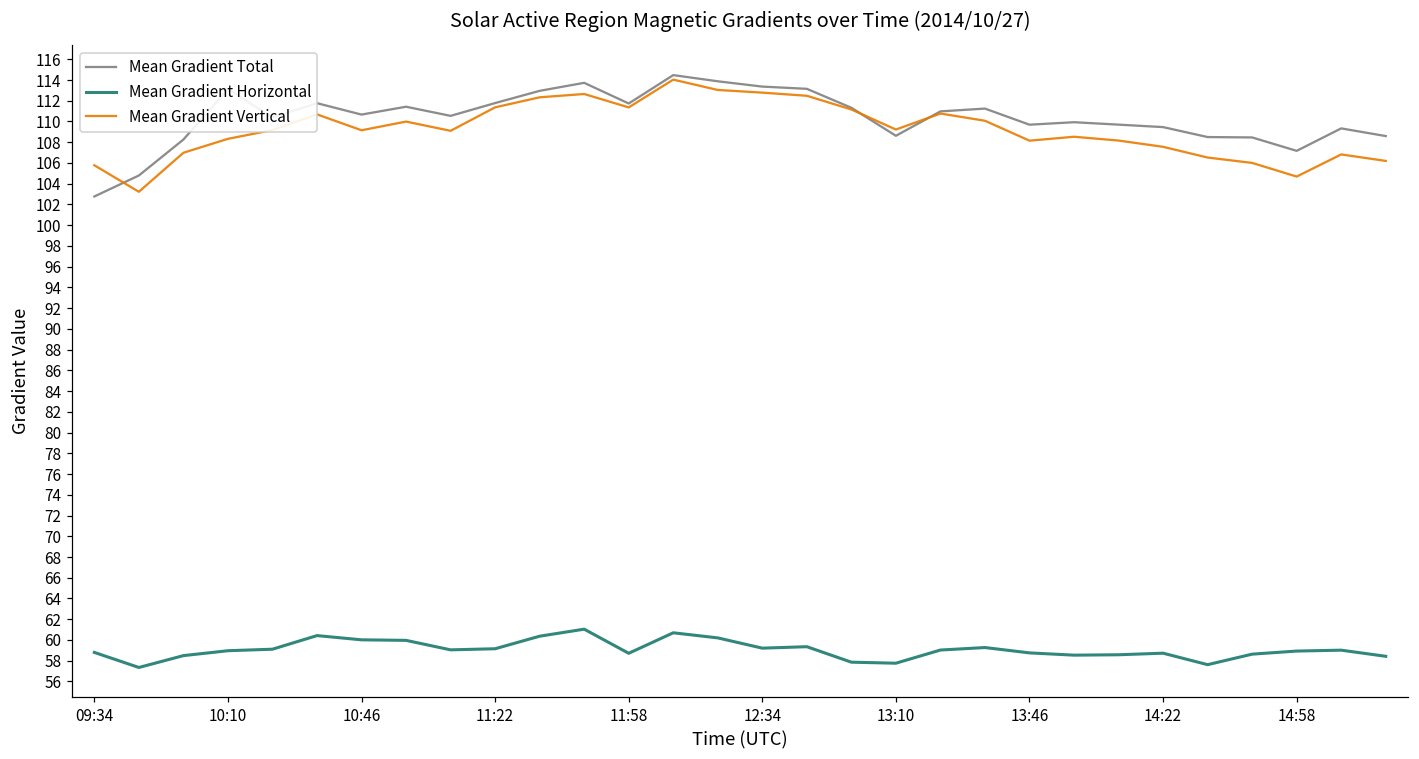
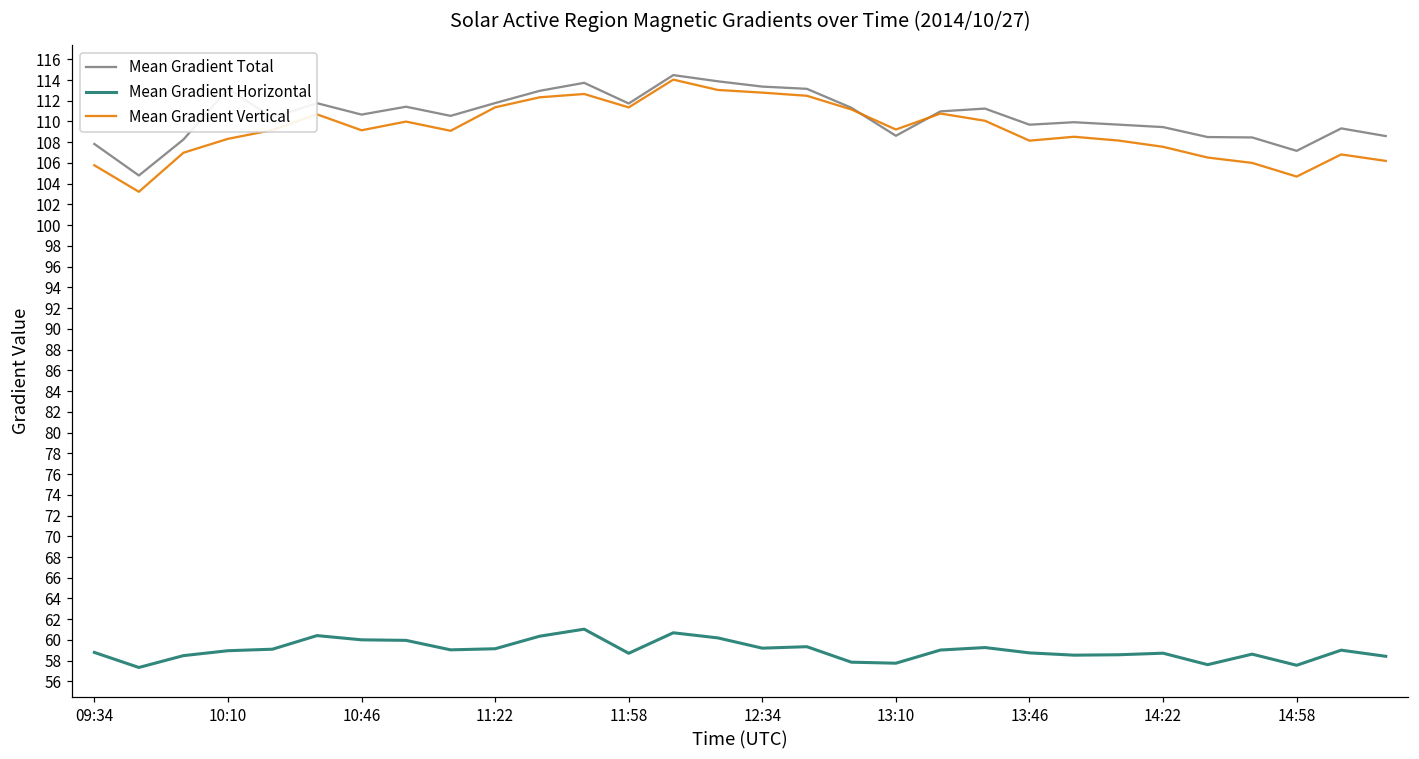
  {
    "Mean Gradient Total": {
-     "09:34": 103,
+     "09:34": 108,
      "10:46": 111,
      "11:22": 112,
      "11:58": 112,
      "12:34": 113,
      "13:10": 109,
      "13:46": 110,
      "14:22": 109,
      "14:58": 107
    },
    "Mean Gradient Horizontal": {
      "09:34": 59,
      "10:10": 59,
      "10:46": 60,
      "11:22": 59,
      "11:58": 59,
      "12:34": 59,
      "13:10": 58,
      "13:46": 59,
      "14:22": 59,
-     "14:58": 59
+     "14:58": 58
    },
    "Mean Gradient Vertical": {
      "09:34": 106,
      "10:10": 108,
      "10:46": 109,
      "11:22": 111,
      "11:58": 111,
      "12:34": 113,
      "13:10": 109,
      "13:46": 108,
      "14:22": 108,
      "14:58": 105
    }
  }
